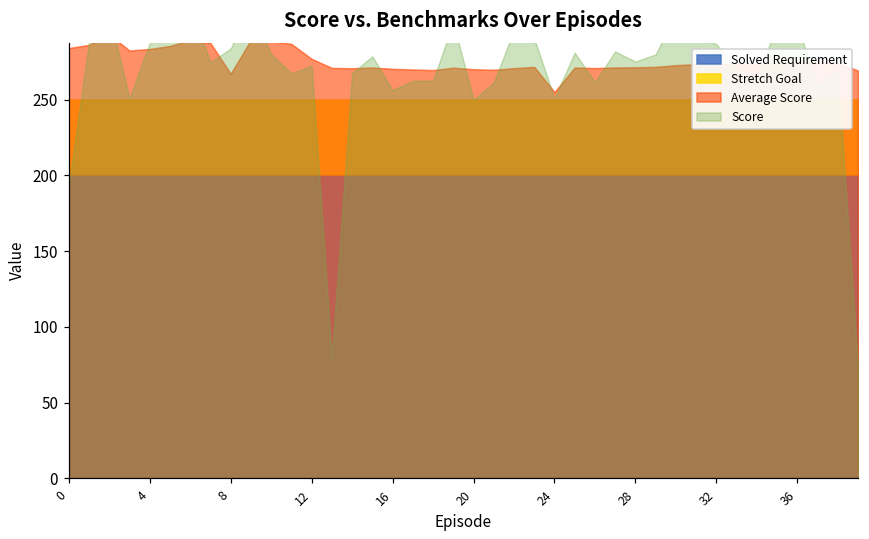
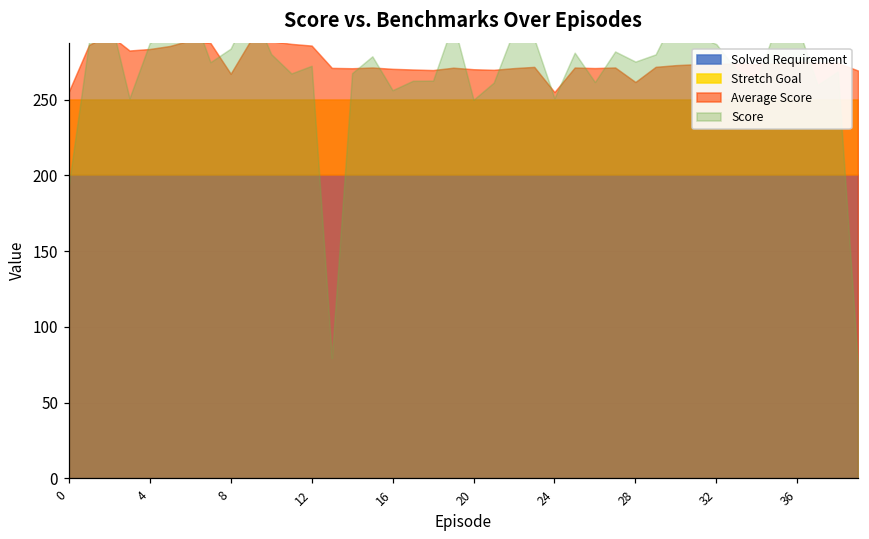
  {
    "Solved Requirement": {
      "0": 200,
      "4": 200,
      "8": 200,
      "12": 200,
      "16": 200,
      "20": 200,
      "24": 200,
      "28": 200,
      "32": 200,
      "36": 200
    },
    "Average Score": {
-     "0": 284,
+     "0": 255,
      "4": 283,
      "8": 267,
-     "12": 277,
+     "12": 286,
      "16": 270,
      "20": 270,
      "24": 255,
-     "28": 271
+     "28": 262
    },
    "Score": {
      "0": 193,
      "4": 287,
      "8": 284,
      "12": 272,
      "16": 256,
      "28": 275,
      "32": 287
    }
  }
